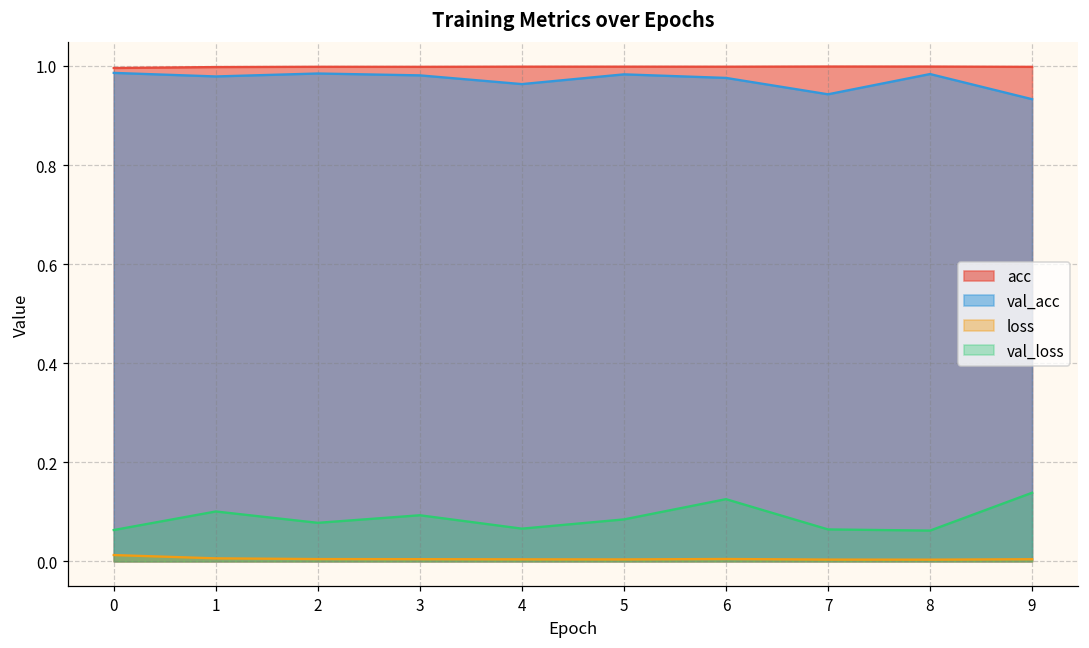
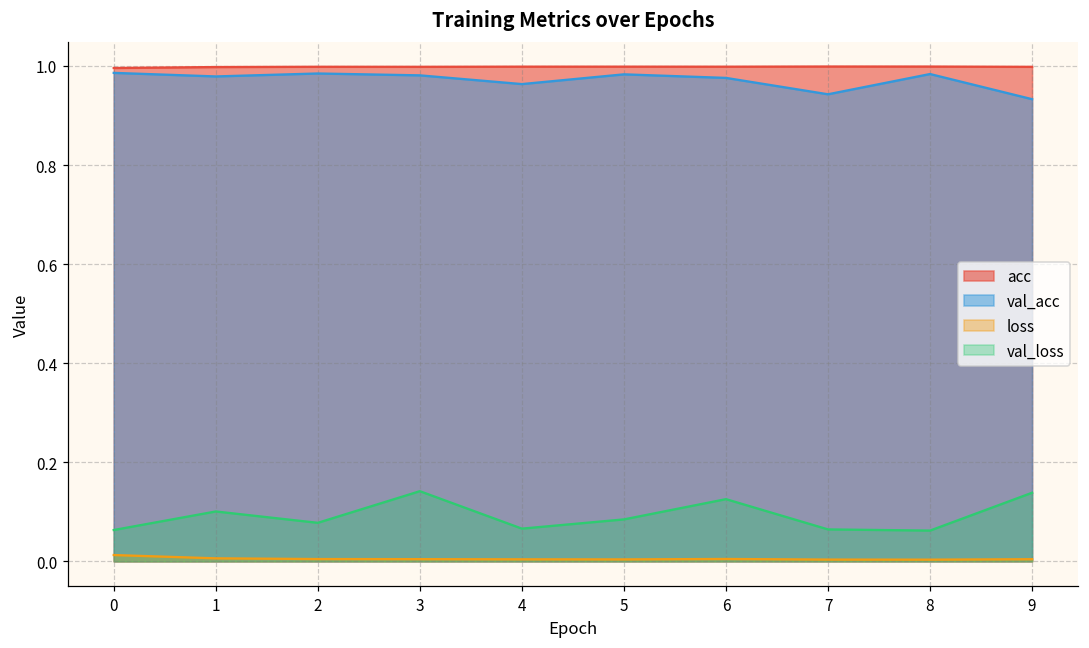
  {
    "acc": {
      "0": 1.00,
      "1": 1.00,
      "2": 1.00,
      "3": 1.00,
      "4": 1.00,
      "5": 1.00,
      "6": 1.00,
      "7": 1.00,
      "8": 1.00,
      "9": 1.00
    },
    "val_acc": {
      "0": 0.99,
      "1": 0.98,
      "2": 0.98,
      "3": 0.98,
      "4": 0.96,
      "5": 0.98,
      "6": 0.98,
      "7": 0.94,
      "8": 0.98,
      "9": 0.93
    },
    "loss": {
      "0": 0.01,
      "1": 0.01,
      "2": 0.00,
      "3": 0.00,
      "4": 0.00,
      "5": 0.00,
      "6": 0.00,
      "7": 0.00,
      "8": 0.00,
      "9": 0.00
    },
    "val_loss": {
      "0": 0.06,
      "1": 0.10,
      "2": 0.08,
-     "3": 0.09,
+     "3": 0.14,
      "4": 0.07,
      "5": 0.08,
      "6": 0.13,
      "7": 0.06,
      "8": 0.06,
      "9": 0.14
    }
  }
